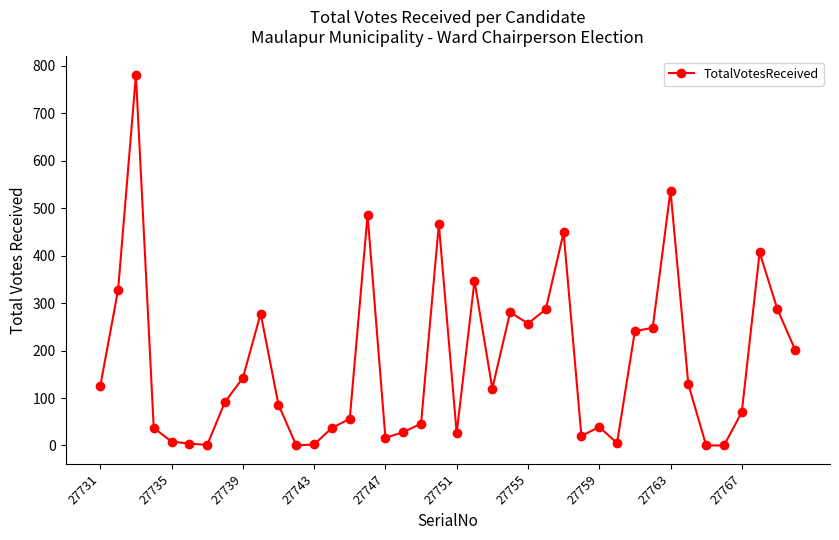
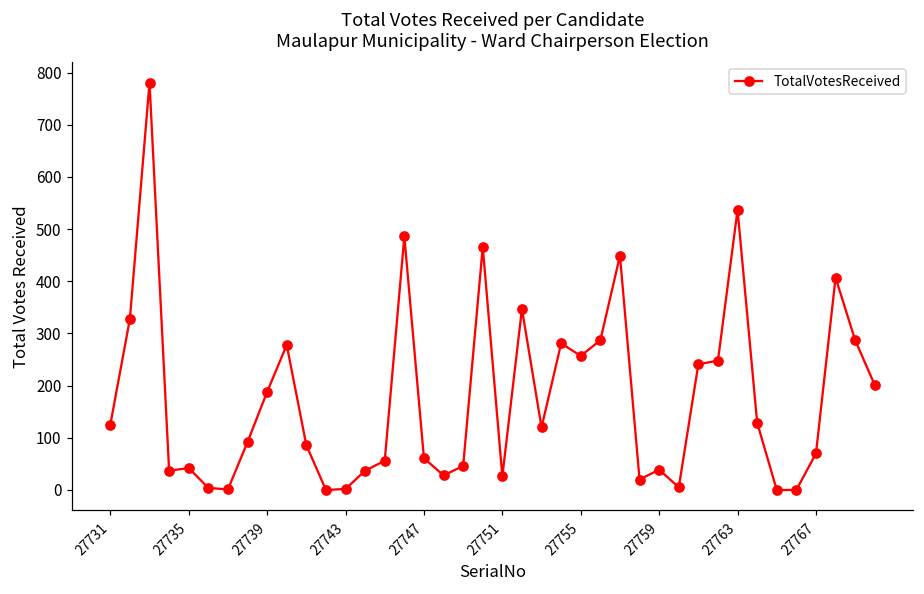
  {
    "27731": 130,
-   "27735": 10,
-   "27739": 140,
+   "27735": 40,
+   "27739": 190,
    "27743": 0,
-   "27747": 20,
+   "27747": 60,
    "27751": 30,
    "27755": 260,
    "27759": 40,
    "27763": 540,
    "27767": 70
  }
